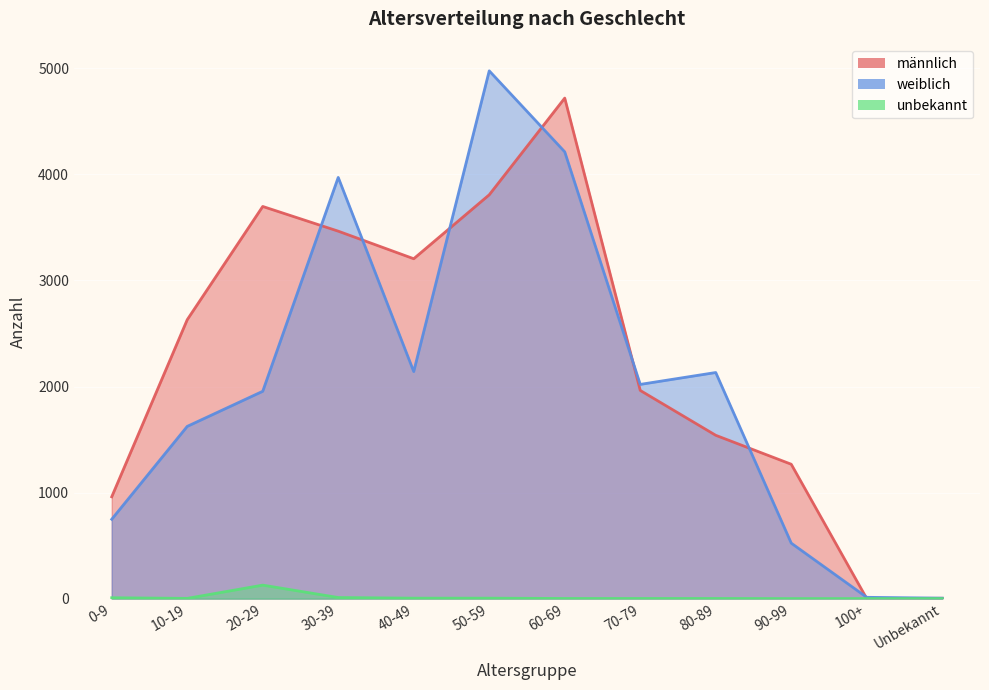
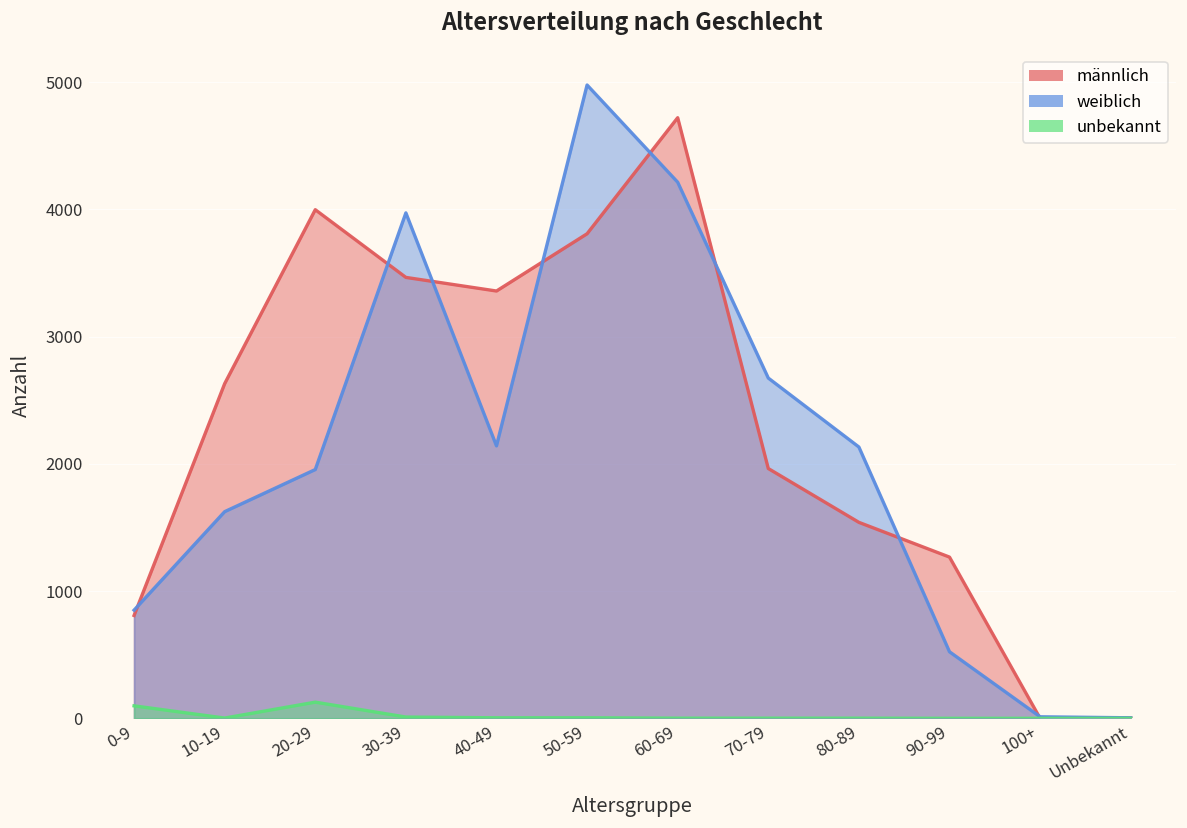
  {
    "männlich": {
-     "0-9": 960,
+     "0-9": 810,
      "10-19": 2630,
-     "20-29": 3700,
+     "20-29": 4000,
      "30-39": 3470,
-     "40-49": 3210,
+     "40-49": 3360,
      "50-59": 3810,
      "60-69": 4720,
      "70-79": 1960,
      "80-89": 1540,
      "90-99": 1270
    },
    "weiblich": {
-     "0-9": 750,
+     "0-9": 850,
      "10-19": 1620,
      "20-29": 1960,
      "30-39": 3970,
      "40-49": 2140,
      "50-59": 4980,
      "60-69": 4210,
-     "70-79": 2020,
+     "70-79": 2670,
      "80-89": 2130,
      "90-99": 520
    },
    "unbekannt": {
-     "0-9": 10,
+     "0-9": 100,
      "10-19": 0,
      "20-29": 130,
      "30-39": 10,
      "40-49": 0,
      "50-59": 0,
      "60-69": 0,
      "70-79": 0,
      "80-89": 0,
      "90-99": 0
    }
  }
